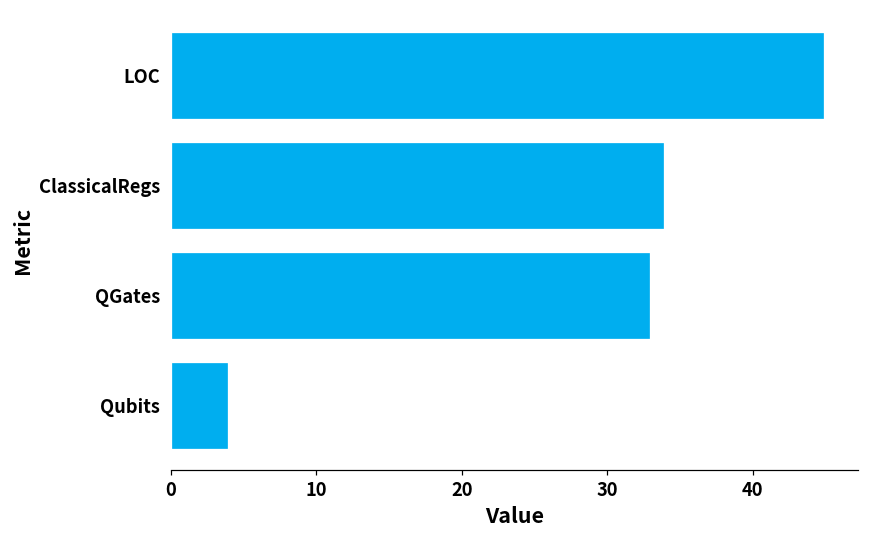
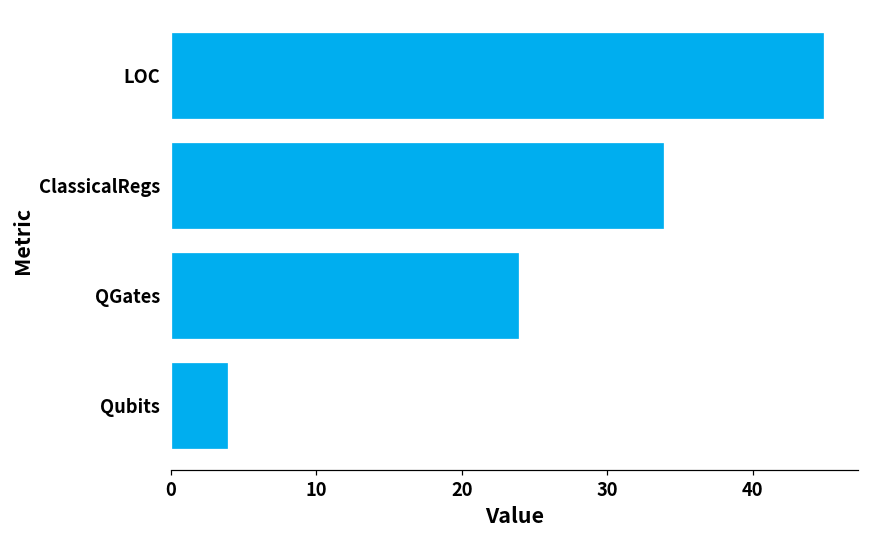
  {
    "LOC": 45,
    "ClassicalRegs": 34,
-   "QGates": 33,
+   "QGates": 24,
    "Qubits": 4
  }
